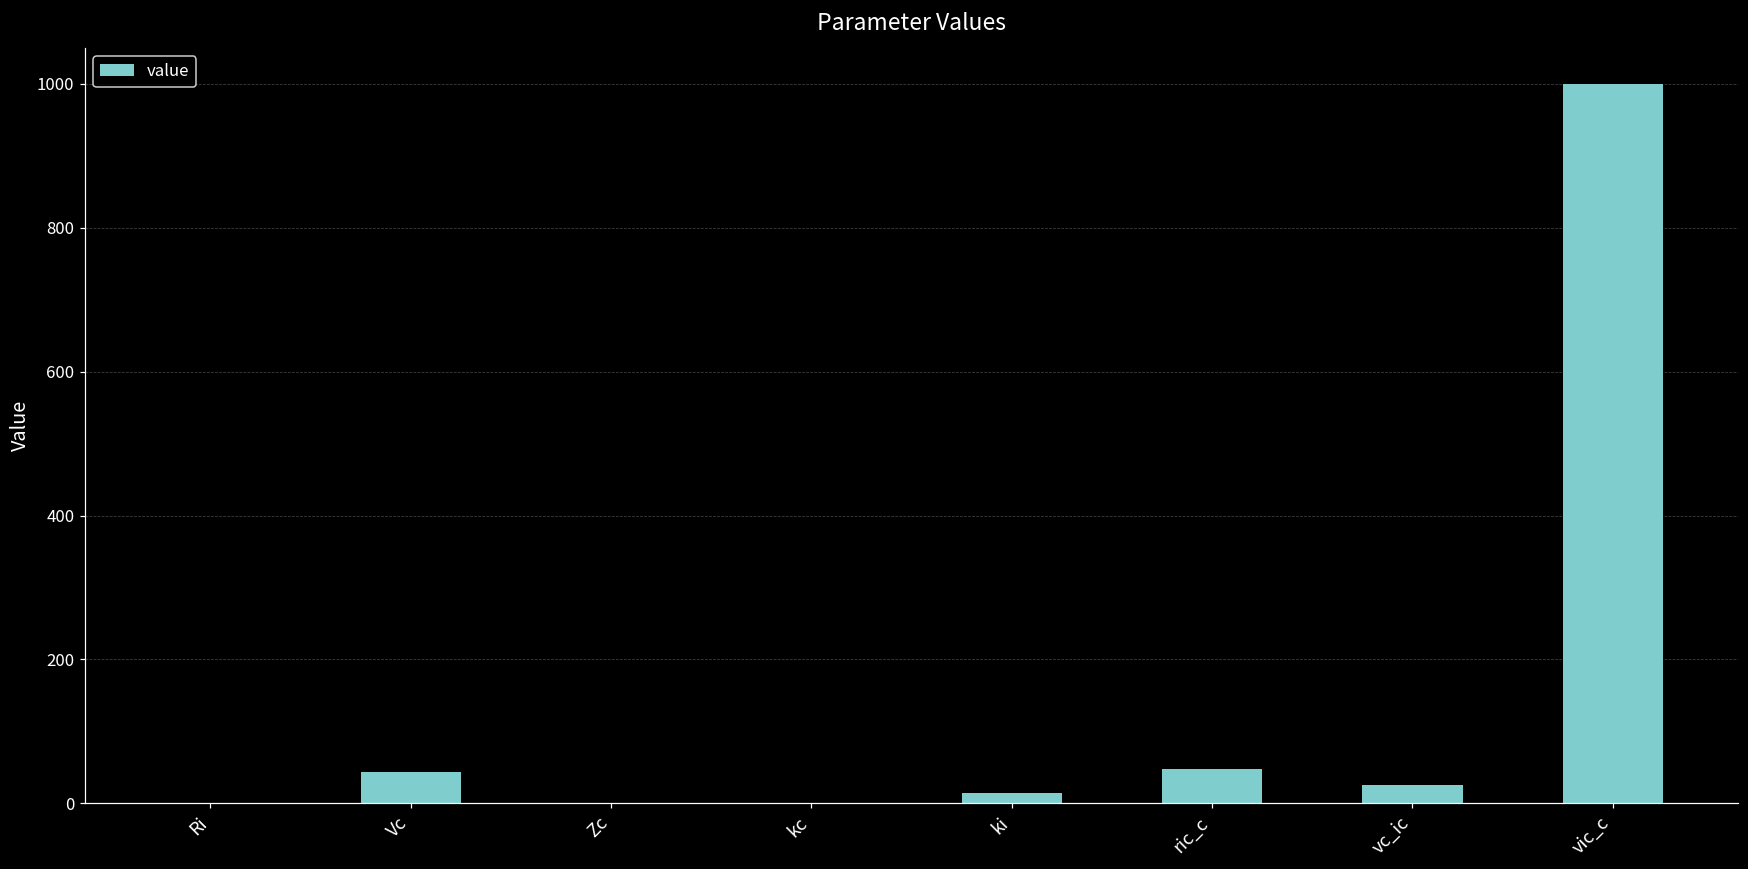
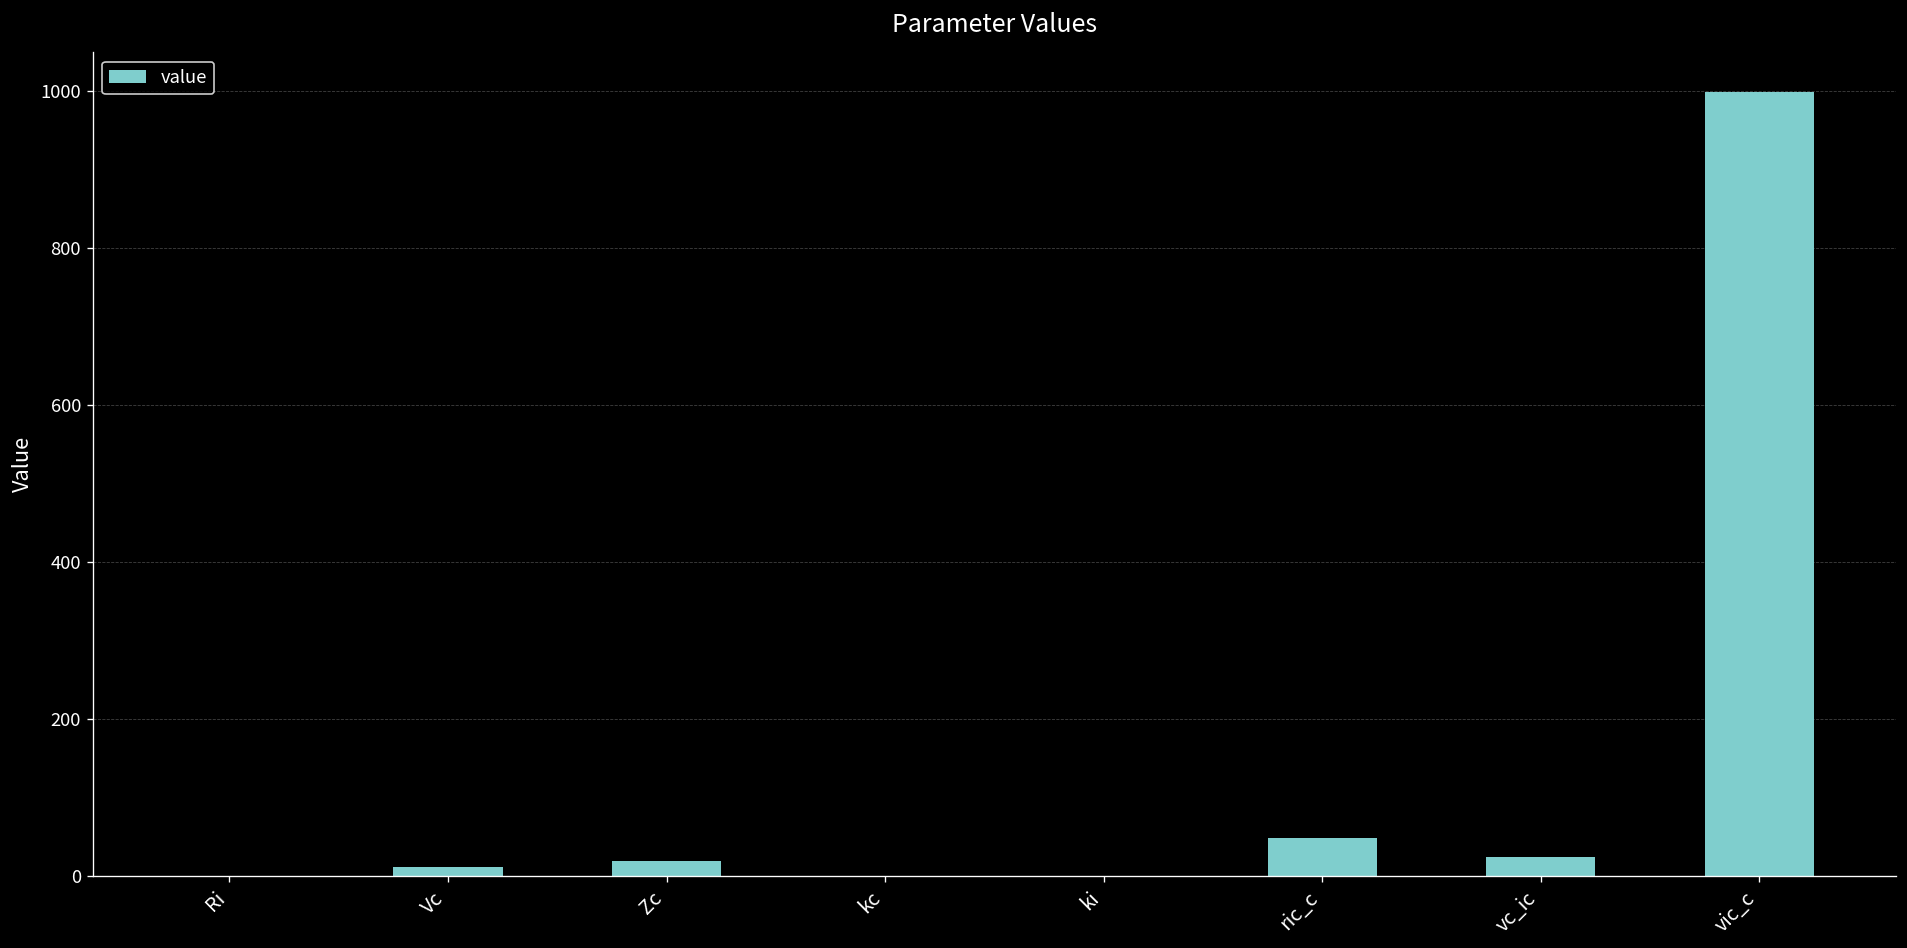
  {
-   "Vc": 40,
-   "Zc": 0,
-   "ki": 10,
+   "Vc": 10,
+   "Zc": 20,
+   "ki": 0,
    "ric_c": 50,
    "vc_ic": 20,
    "vic_c": 1000
  }
